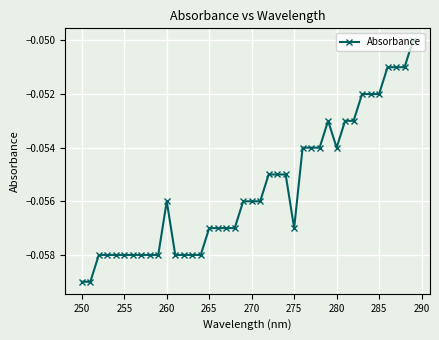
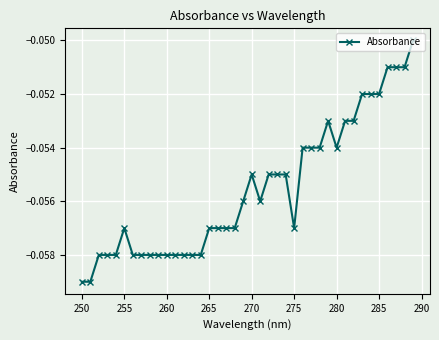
  {
    "250": -0.059,
-   "255": -0.058,
-   "260": -0.056,
+   "255": -0.057,
+   "260": -0.058,
    "265": -0.057,
-   "270": -0.056,
+   "270": -0.055,
    "275": -0.057,
    "280": -0.054,
    "285": -0.052
  }
